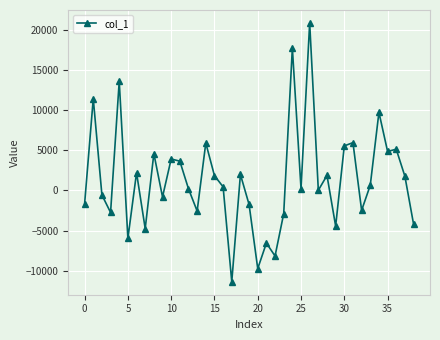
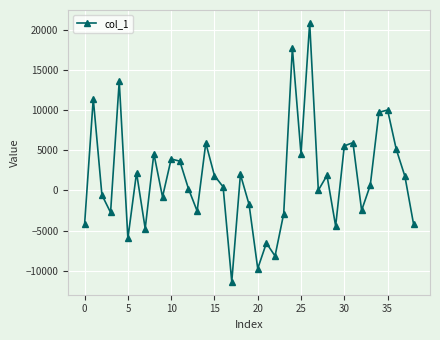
  {
-   "0": -2000,
+   "0": -4000,
    "5": -6000,
    "10": 4000,
    "15": 2000,
    "20": -10000,
-   "25": 0,
+   "25": 5000,
    "30": 6000,
-   "35": 5000
+   "35": 10000
  }
